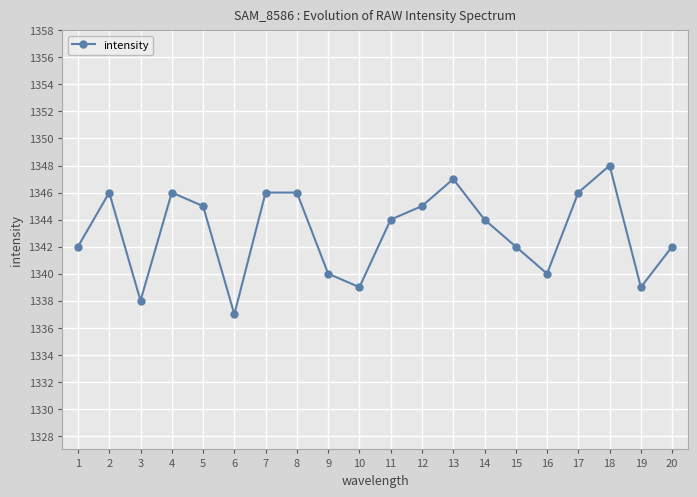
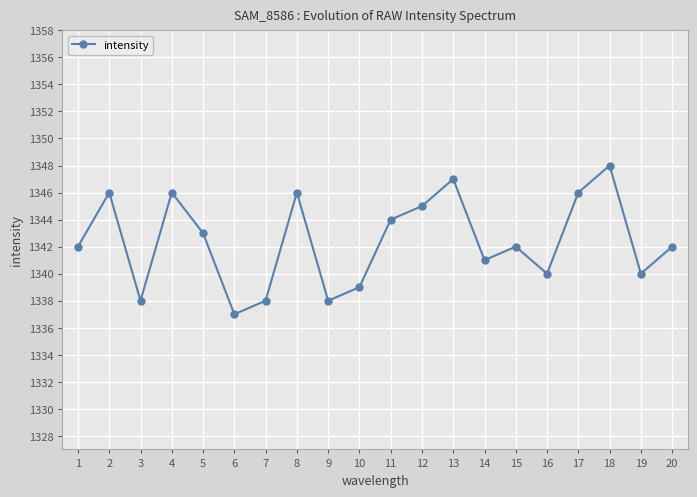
  {
    "1": 1342,
    "2": 1346,
    "3": 1338,
    "4": 1346,
-   "5": 1345,
+   "5": 1343,
    "6": 1337,
-   "7": 1346,
+   "7": 1338,
    "8": 1346,
-   "9": 1340,
+   "9": 1338,
    "10": 1339,
    "11": 1344,
    "12": 1345,
    "13": 1347,
-   "14": 1344,
+   "14": 1341,
    "15": 1342,
    "16": 1340,
    "17": 1346,
    "18": 1348,
-   "19": 1339,
+   "19": 1340,
    "20": 1342
  }
